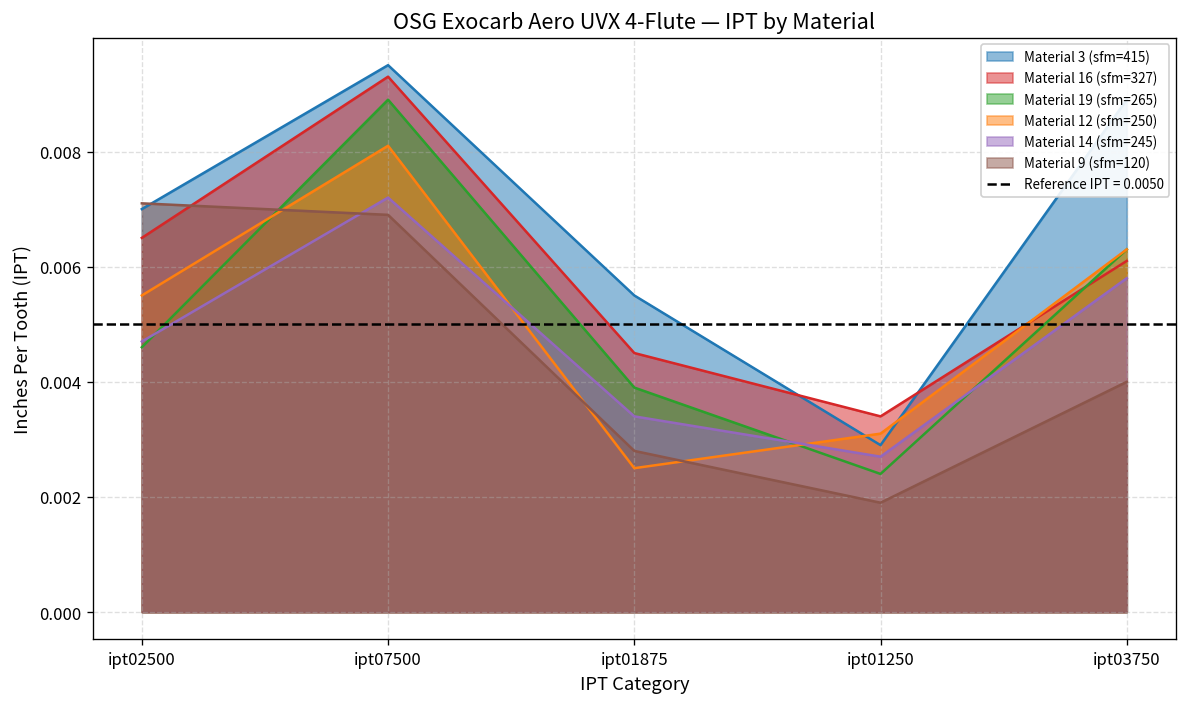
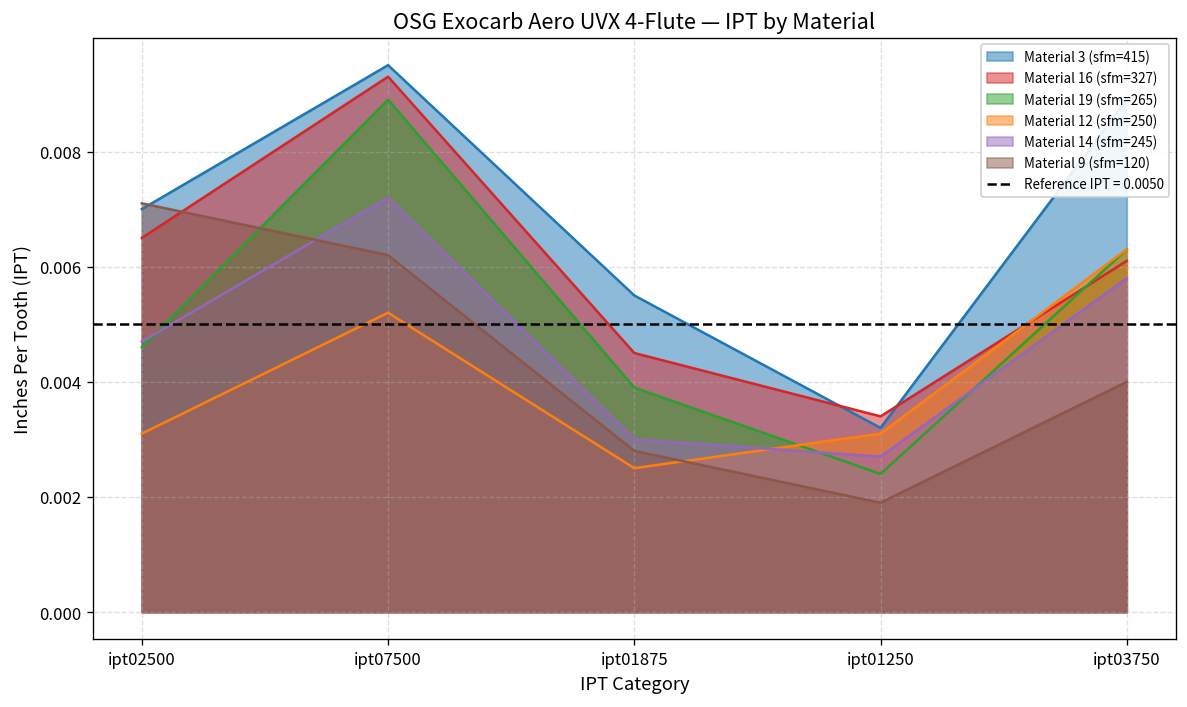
  {
    "Material 3 (sfm=415)": {
      "ipt02500": 0.0070,
      "ipt07500": 0.0095,
      "ipt01875": 0.0055,
-     "ipt01250": 0.0029
+     "ipt01250": 0.0032
    },
    "Material 16 (sfm=327)": {
      "ipt02500": 0.0065,
      "ipt07500": 0.0093,
      "ipt01875": 0.0045,
      "ipt01250": 0.0034,
      "ipt03750": 0.0061
    },
    "Material 19 (sfm=265)": {
      "ipt02500": 0.0046,
      "ipt07500": 0.0089,
      "ipt01875": 0.0039,
      "ipt01250": 0.0024
    },
    "Material 12 (sfm=250)": {
-     "ipt02500": 0.0055,
-     "ipt07500": 0.0081,
+     "ipt02500": 0.0031,
+     "ipt07500": 0.0052,
      "ipt01875": 0.0025,
      "ipt01250": 0.0031
    },
    "Material 14 (sfm=245)": {
      "ipt02500": 0.0047,
      "ipt07500": 0.0072,
-     "ipt01875": 0.0034,
+     "ipt01875": 0.0030,
      "ipt01250": 0.0027,
      "ipt03750": 0.0058
    },
    "Material 9 (sfm=120)": {
      "ipt02500": 0.0071,
-     "ipt07500": 0.0069,
+     "ipt07500": 0.0062,
      "ipt01875": 0.0028,
      "ipt01250": 0.0019,
      "ipt03750": 0.0040
    }
  }
